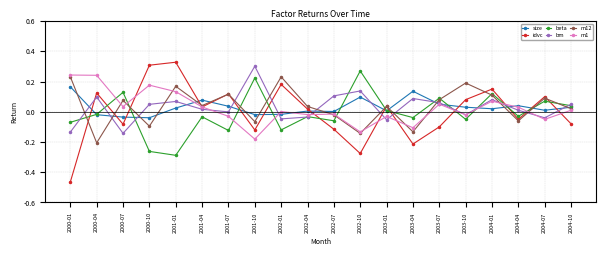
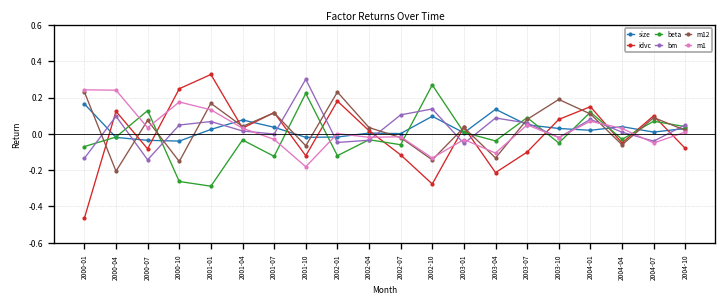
  {
    "size": {
      "2000-01": 0.17,
      "2000-07": -0.04,
      "2000-10": -0.04,
      "2001-01": 0.02,
      "2001-04": 0.08,
      "2001-07": 0.04,
      "2001-10": -0.02,
      "2002-01": -0.02,
      "2002-07": 0.00,
      "2002-10": 0.10,
      "2003-04": 0.14,
      "2003-10": 0.03,
      "2004-01": 0.02,
      "2004-07": 0.01
    },
    "idvc": {
      "2000-01": -0.46,
      "2000-04": 0.12,
      "2000-07": -0.08,
-     "2000-10": 0.31,
+     "2000-10": 0.25,
      "2001-01": 0.33,
      "2001-10": -0.12,
      "2002-01": 0.18,
      "2002-07": -0.12,
      "2002-10": -0.28,
      "2003-04": -0.21,
      "2003-07": -0.10,
      "2003-10": 0.08,
      "2004-01": 0.15,
      "2004-10": -0.08
    },
    "beta": {
      "2000-01": -0.07,
      "2000-07": 0.13,
      "2000-10": -0.26,
      "2001-01": -0.29,
      "2001-04": -0.03,
      "2001-07": -0.12,
      "2001-10": 0.22,
      "2002-01": -0.12,
      "2002-07": -0.06,
      "2002-10": 0.27,
      "2003-04": -0.04,
      "2003-10": -0.05,
      "2004-04": -0.03,
      "2004-07": 0.07
    },
    "bm": {
      "2000-01": -0.13,
      "2000-04": 0.10,
      "2000-07": -0.14,
      "2000-10": 0.05,
      "2001-01": 0.07,
      "2001-07": 0.00,
      "2001-10": 0.30,
      "2002-01": -0.05,
      "2002-07": 0.11,
      "2002-10": 0.14,
      "2003-01": -0.05,
      "2003-04": 0.09,
      "2004-04": 0.01
    },
    "m12": {
      "2000-04": -0.21,
      "2000-07": 0.08,
-     "2000-10": -0.10,
+     "2000-10": -0.15,
      "2001-01": 0.17,
      "2001-10": -0.07,
      "2002-01": 0.23,
      "2002-04": 0.04,
      "2003-04": -0.13,
      "2003-10": 0.19
    },
    "m1": {
      "2000-04": 0.24,
      "2000-07": 0.03,
      "2000-10": 0.18,
      "2001-01": 0.13,
      "2001-07": -0.03,
      "2001-10": -0.18,
      "2002-01": 0.00,
      "2003-01": -0.03,
      "2003-04": -0.11
    }
  }
